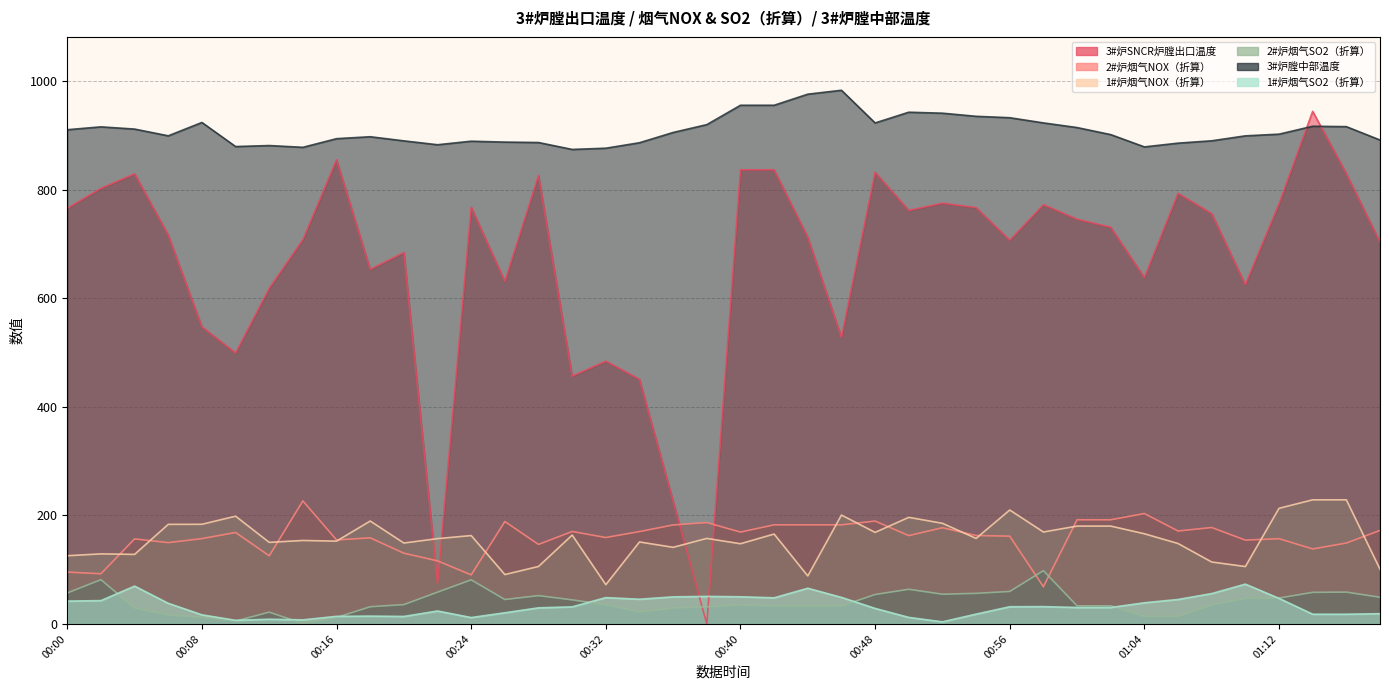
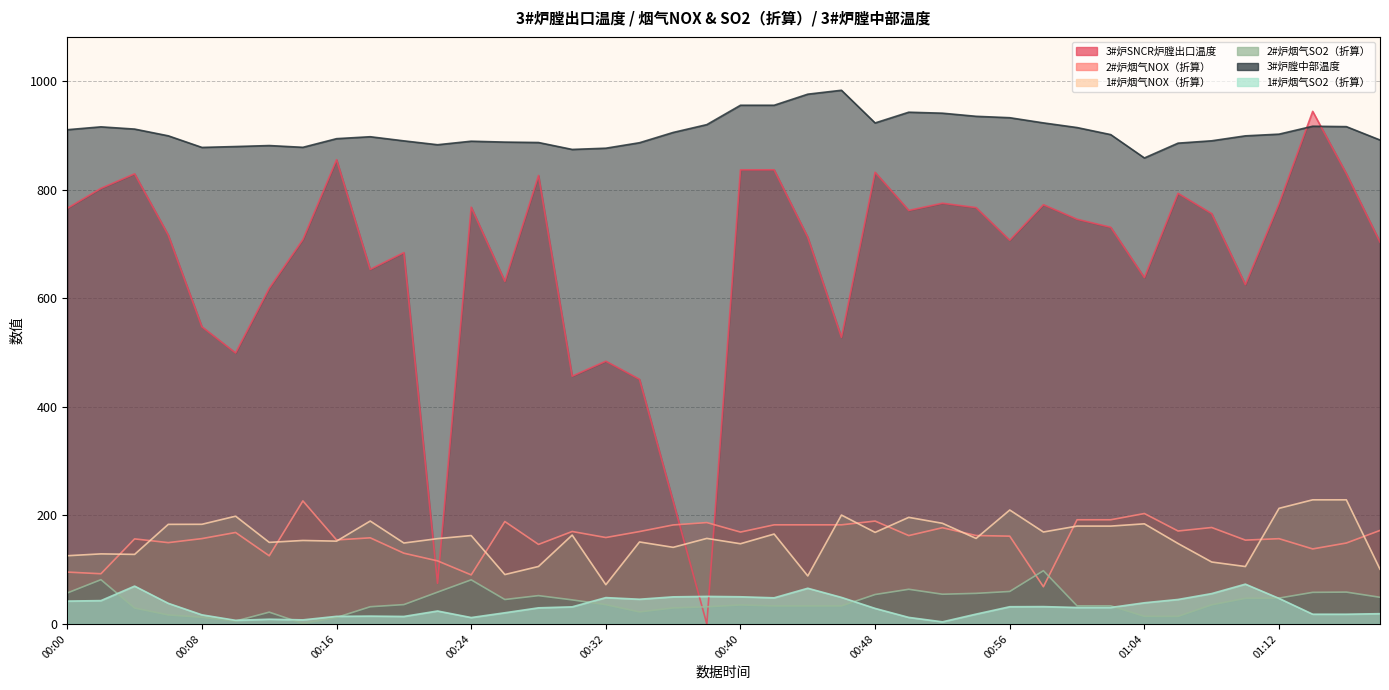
  {
    "1#炉烟气NOX（折算）": {
      "00:00": 130,
      "00:08": 180,
      "00:24": 160,
      "00:32": 70,
      "00:40": 150,
      "00:48": 170,
      "00:56": 210,
-     "01:04": 170,
+     "01:04": 180,
      "01:12": 210
    },
    "3#炉膛中部温度": {
      "00:00": 910,
-     "00:08": 920,
+     "00:08": 880,
      "00:16": 890,
      "00:24": 890,
      "00:32": 880,
      "00:40": 960,
      "00:48": 920,
      "00:56": 930,
-     "01:04": 880,
+     "01:04": 860,
      "01:12": 900
    }
  }
